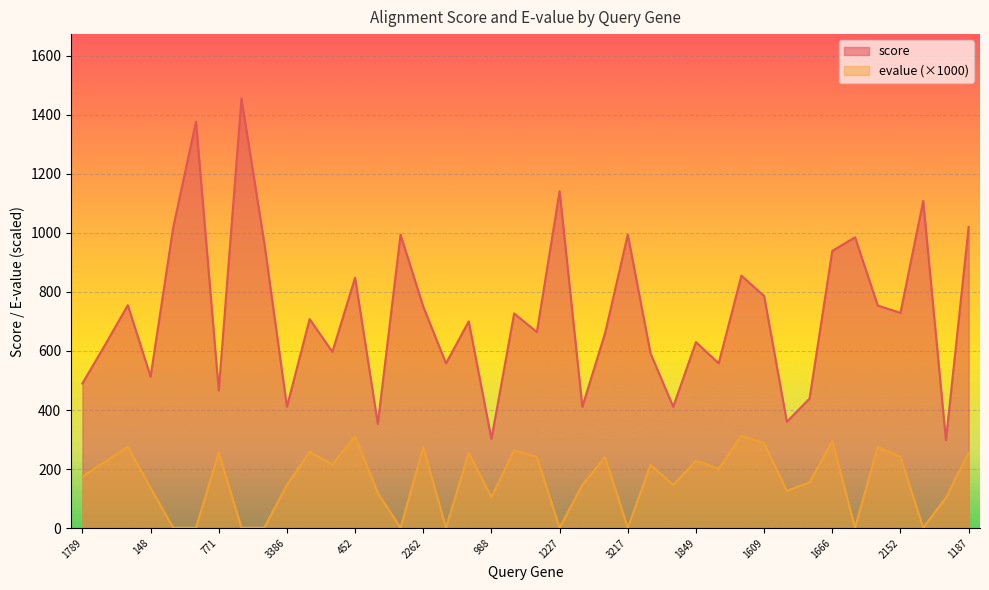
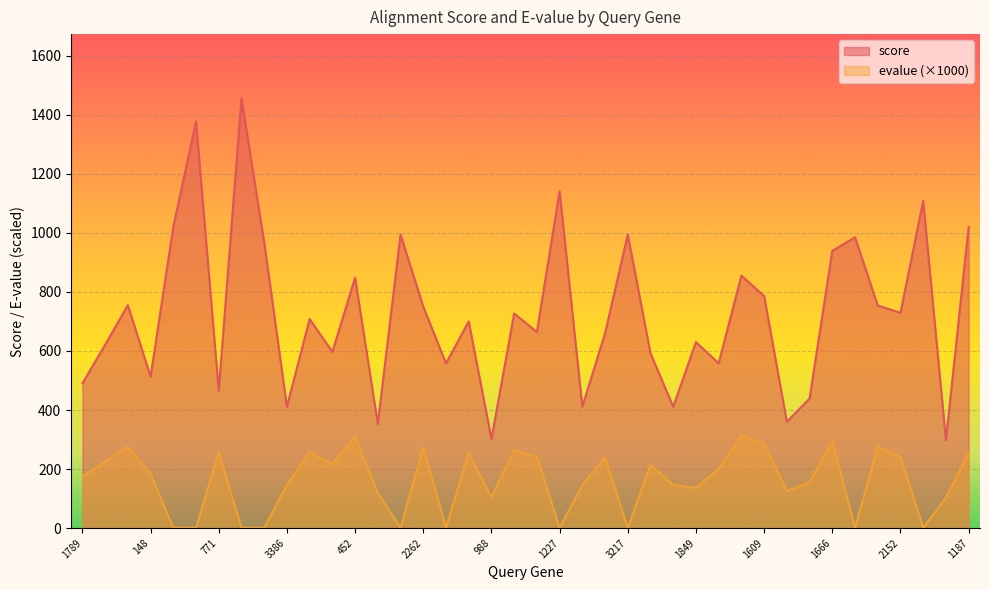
  {
    "score": {
      "1789": 490,
      "148": 510,
      "771": 470,
      "452": 850,
      "2262": 750,
      "988": 300,
      "1227": 1140,
      "1849": 630,
      "1609": 790,
      "1666": 940,
      "2152": 730
    },
    "evalue (×1000)": {
      "1789": 180,
-     "148": 140,
+     "148": 180,
      "771": 260,
      "452": 310,
      "2262": 270,
      "988": 110,
      "1227": 0,
-     "1849": 230,
+     "1849": 140,
      "1609": 290,
      "1666": 300,
      "2152": 240
    }
  }
